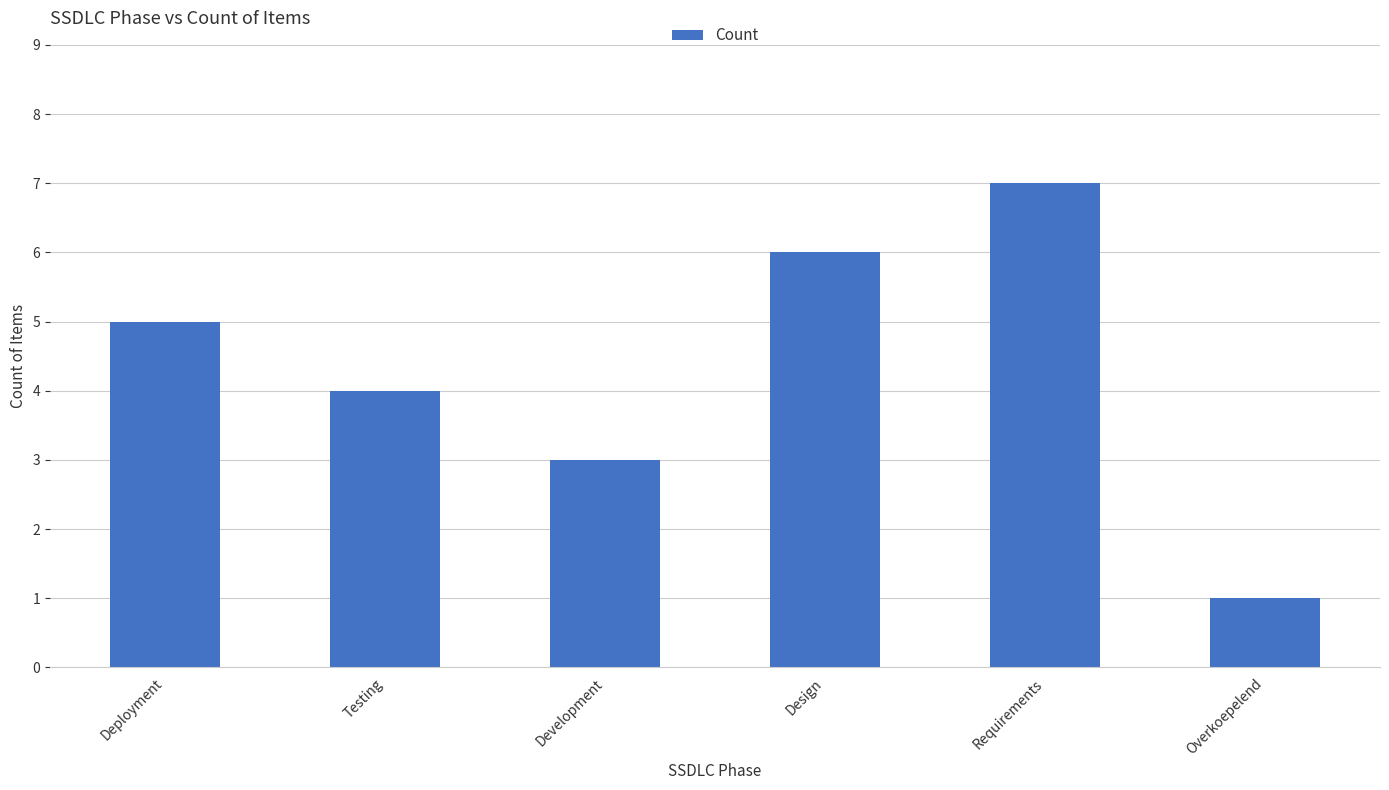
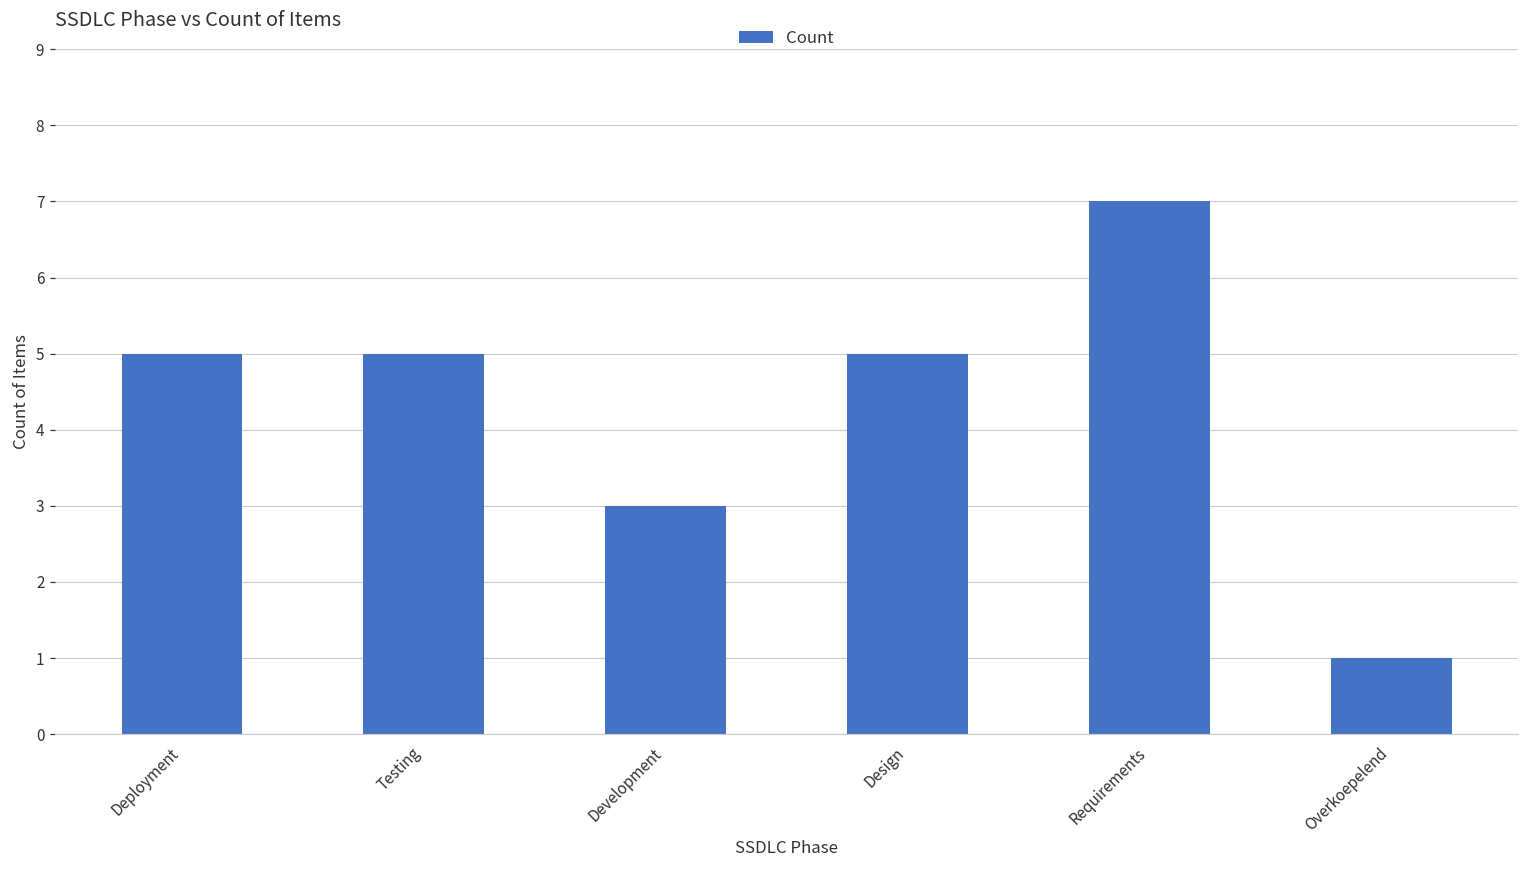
  {
    "Deployment": 5,
-   "Testing": 4,
+   "Testing": 5,
    "Development": 3,
-   "Design": 6,
+   "Design": 5,
    "Requirements": 7,
    "Overkoepelend": 1
  }
